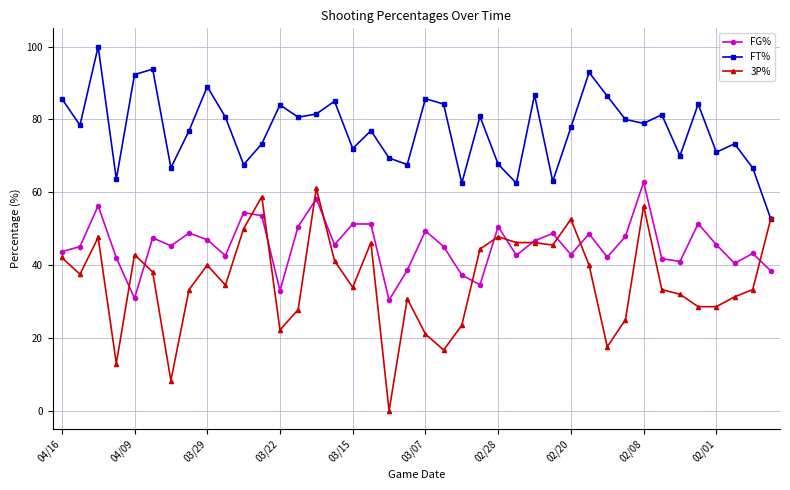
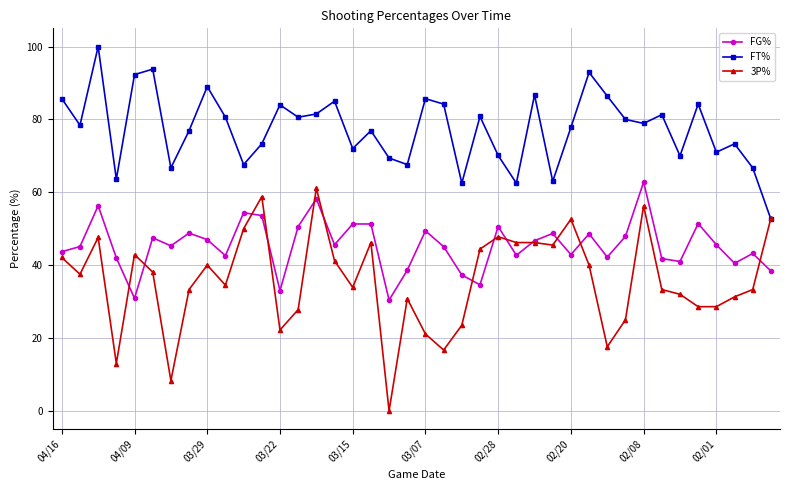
  {
    "FG%": {
      "04/16": 44,
      "04/09": 31,
      "03/29": 47,
      "03/22": 33,
      "03/15": 51,
      "03/07": 49,
      "02/28": 51,
      "02/20": 43,
      "02/08": 63,
      "02/01": 46
    },
    "FT%": {
      "04/16": 86,
      "04/09": 92,
      "03/29": 89,
      "03/22": 84,
      "03/15": 72,
      "03/07": 86,
-     "02/28": 68,
+     "02/28": 70,
      "02/20": 78,
      "02/08": 79,
      "02/01": 71
    },
    "3P%": {
      "04/16": 42,
      "04/09": 43,
      "03/29": 40,
      "03/22": 22,
      "03/15": 34,
      "03/07": 21,
      "02/28": 48,
      "02/20": 53,
      "02/08": 56,
      "02/01": 29
    }
  }
